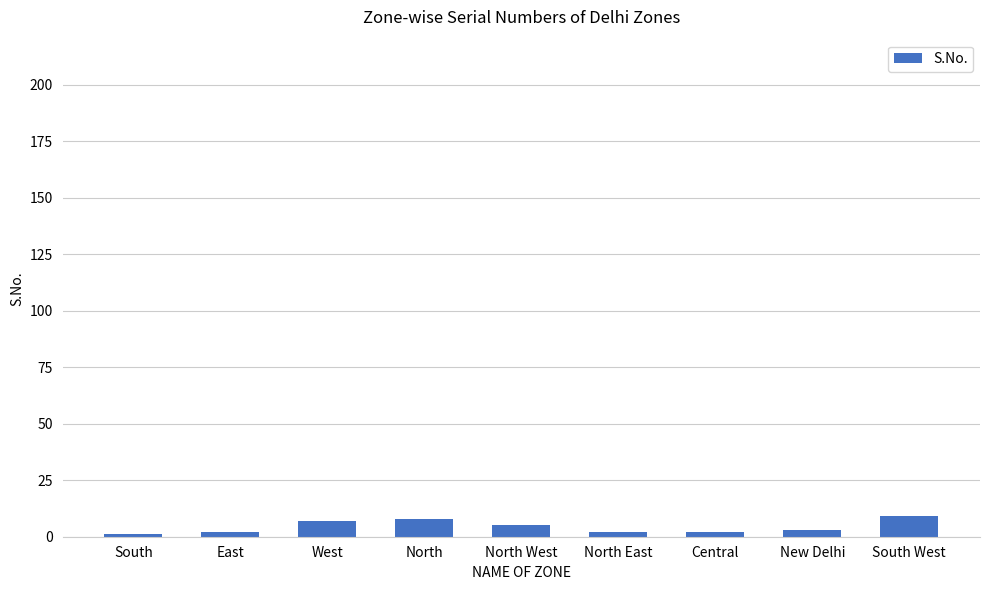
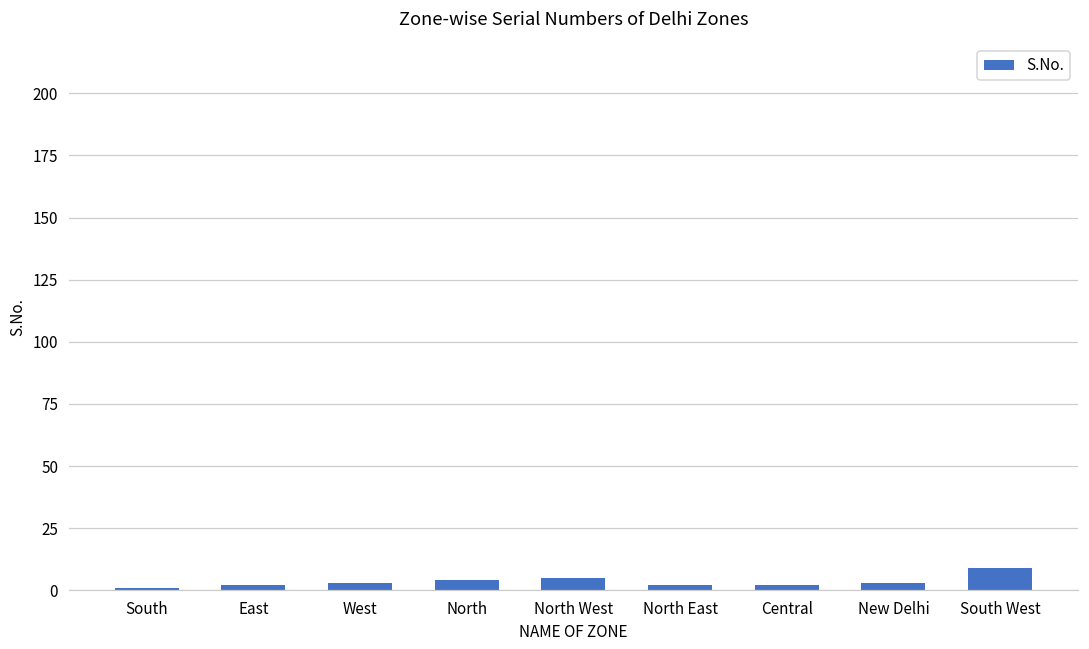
  {
    "East": 2,
-   "West": 7,
-   "North": 8,
+   "West": 3,
+   "North": 4,
    "North West": 5,
    "North East": 2,
    "Central": 2,
    "New Delhi": 3,
    "South West": 9
  }
